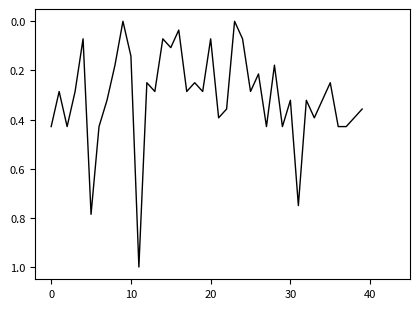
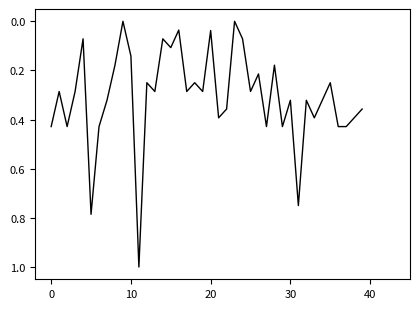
  {
    "0": 0.43,
    "10": 0.14,
-   "20": 0.07,
+   "20": 0.04,
    "30": 0.32
  }
